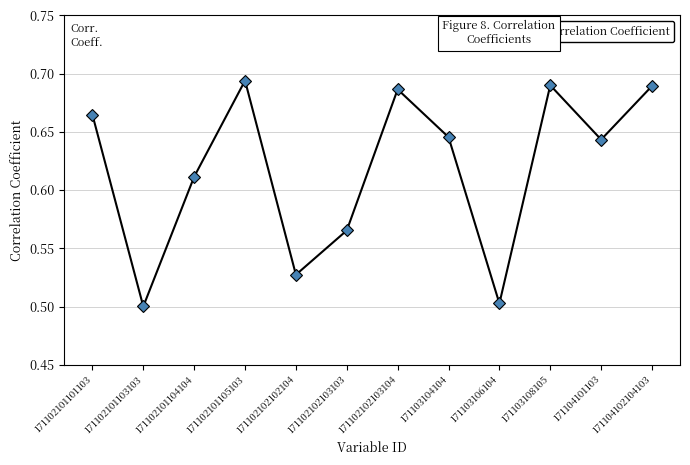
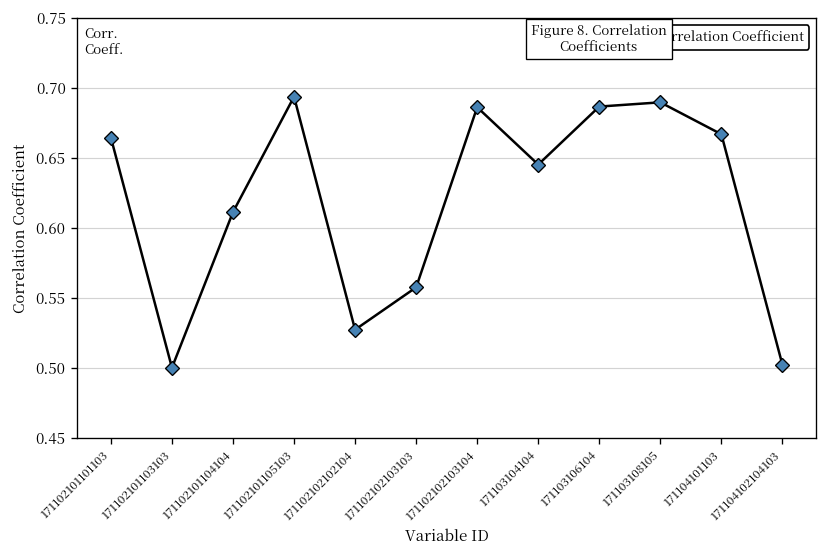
  {
    "171102101101103": 0.665,
    "171102101103103": 0.500,
    "171102101104104": 0.611,
    "171102101105103": 0.694,
    "171102102102104": 0.527,
-   "171102102103103": 0.565,
+   "171102102103103": 0.558,
    "171102102103104": 0.686,
    "171103104104": 0.645,
-   "171103106104": 0.503,
+   "171103106104": 0.687,
    "171103108105": 0.690,
-   "171104101103": 0.643,
-   "171104102104103": 0.689
+   "171104101103": 0.667,
+   "171104102104103": 0.502
  }
